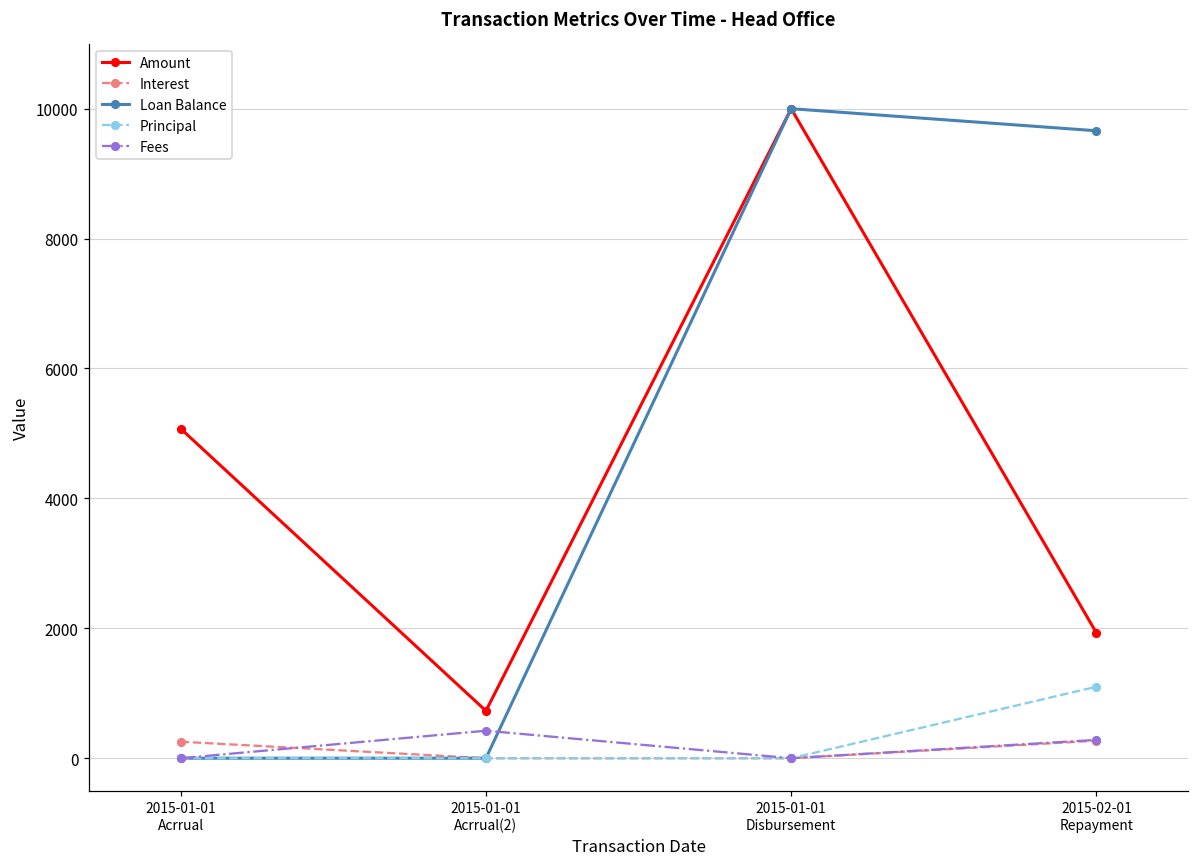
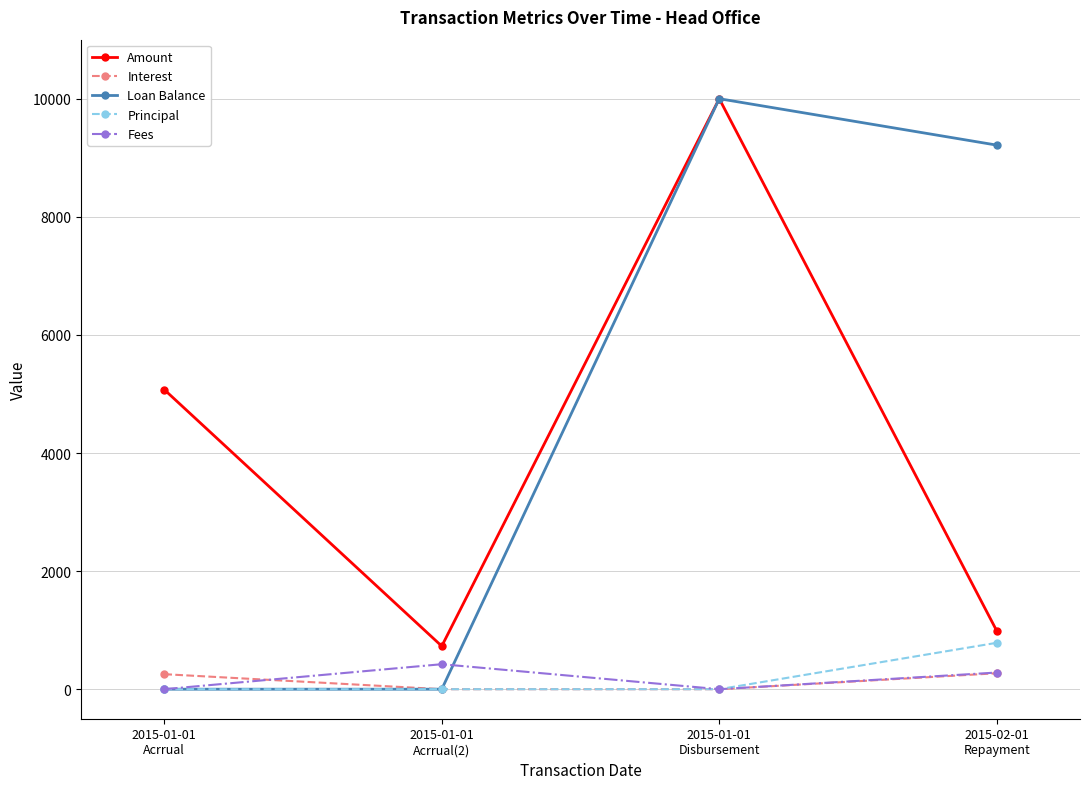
  {
    "Amount": {
      "2015-01-01 Acrrual": 5100,
      "2015-01-01 Acrrual(2)": 700,
-     "2015-02-01 Repayment": 1900
+     "2015-02-01 Repayment": 1000
    },
    "Interest": {
      "2015-01-01 Acrrual": 300
    },
    "Loan Balance": {
-     "2015-02-01 Repayment": 9700
+     "2015-02-01 Repayment": 9200
    },
    "Principal": {
-     "2015-02-01 Repayment": 1100
+     "2015-02-01 Repayment": 800
    },
    "Fees": {
      "2015-01-01 Acrrual(2)": 400
    }
  }
